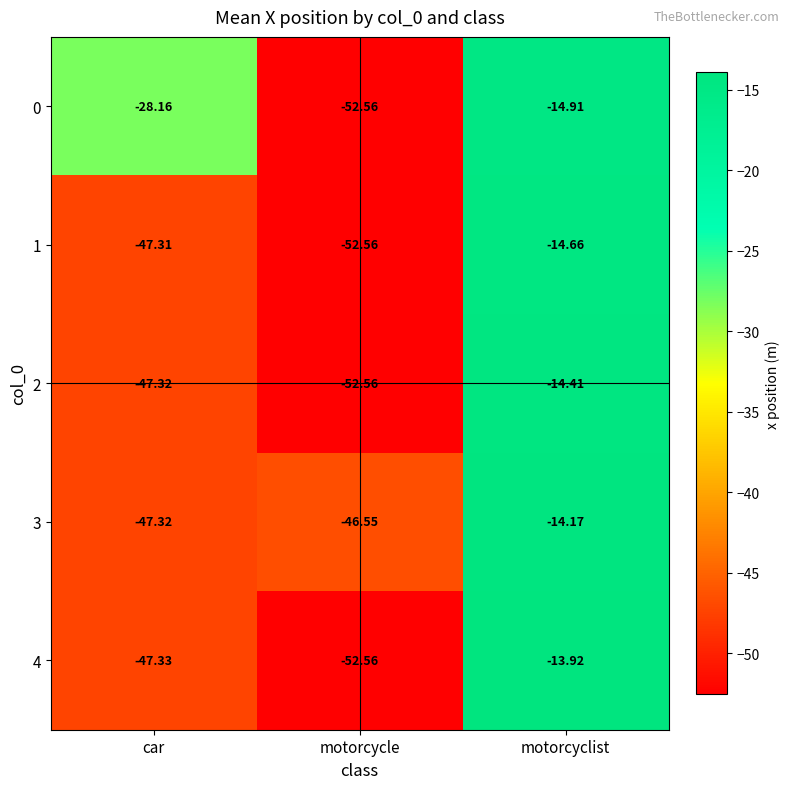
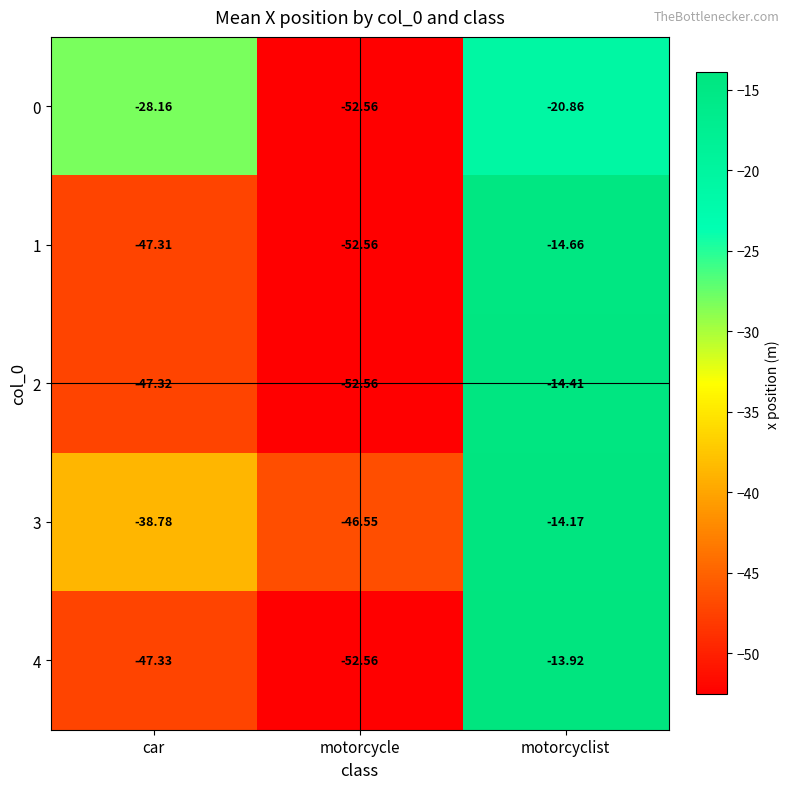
  {
    "0": {
      "car": -28.16,
      "motorcycle": -52.56,
-     "motorcyclist": -14.91
+     "motorcyclist": -20.86
    },
    "1": {
      "car": -47.31,
      "motorcycle": -52.56,
      "motorcyclist": -14.66
    },
    "2": {
      "car": -47.32,
      "motorcycle": -52.56,
      "motorcyclist": -14.41
    },
    "3": {
-     "car": -47.32,
+     "car": -38.78,
      "motorcycle": -46.55,
      "motorcyclist": -14.17
    },
    "4": {
      "car": -47.33,
      "motorcycle": -52.56,
      "motorcyclist": -13.92
    }
  }
